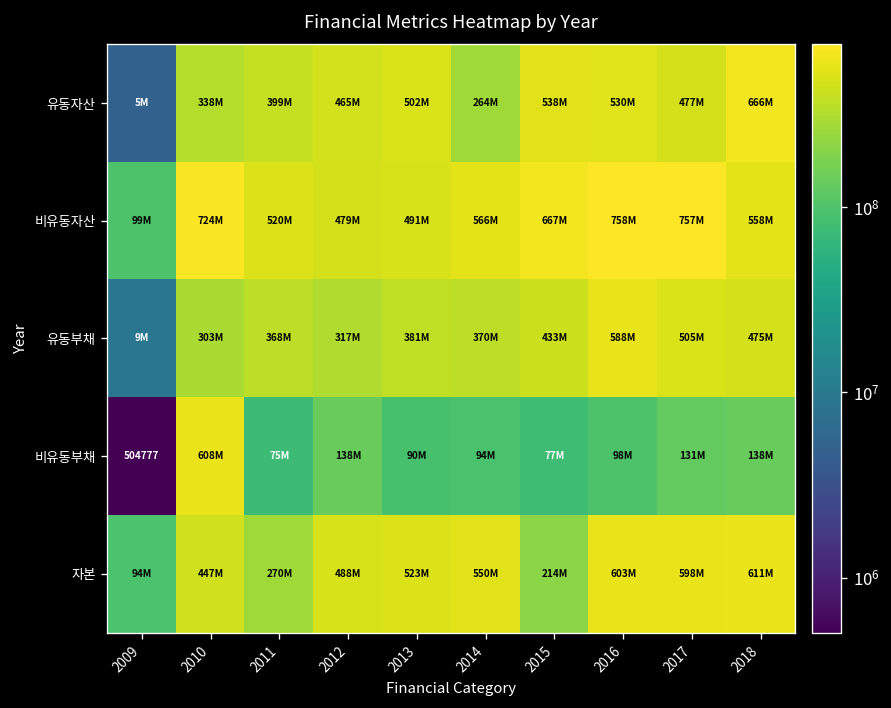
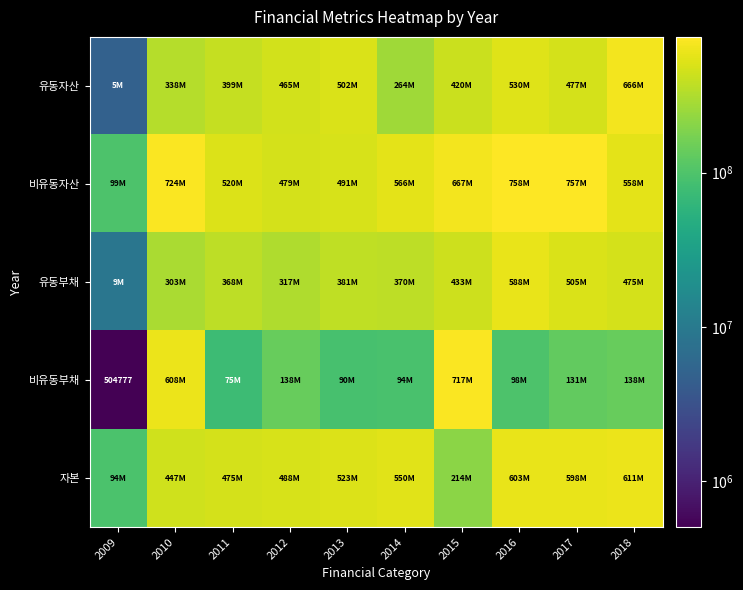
  {
    "유동자산": {
      "2009": "5M",
      "2010": "338M",
      "2011": "399M",
      "2012": "465M",
      "2013": "502M",
      "2014": "264M",
-     "2015": "538M",
+     "2015": "420M",
      "2016": "530M",
      "2017": "477M",
      "2018": "666M"
    },
    "비유동자산": {
      "2009": "99M",
      "2010": "724M",
      "2011": "520M",
      "2012": "479M",
      "2013": "491M",
      "2014": "566M",
      "2015": "667M",
      "2016": "758M",
      "2017": "757M",
      "2018": "558M"
    },
    "유동부채": {
      "2009": "9M",
      "2010": "303M",
      "2011": "368M",
      "2012": "317M",
      "2013": "381M",
      "2014": "370M",
      "2015": "433M",
      "2016": "588M",
      "2017": "505M",
      "2018": "475M"
    },
    "비유동부채": {
      "2009": "504777",
      "2010": "608M",
      "2011": "75M",
      "2012": "138M",
      "2013": "90M",
      "2014": "94M",
-     "2015": "77M",
+     "2015": "717M",
      "2016": "98M",
      "2017": "131M",
      "2018": "138M"
    },
    "자본": {
      "2009": "94M",
      "2010": "447M",
-     "2011": "270M",
+     "2011": "475M",
      "2012": "488M",
      "2013": "523M",
      "2014": "550M",
      "2015": "214M",
      "2016": "603M",
      "2017": "598M",
      "2018": "611M"
    }
  }
